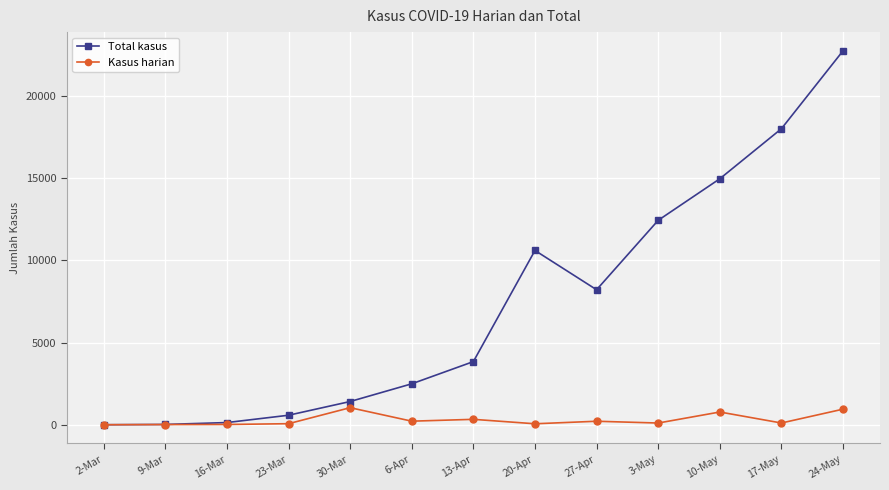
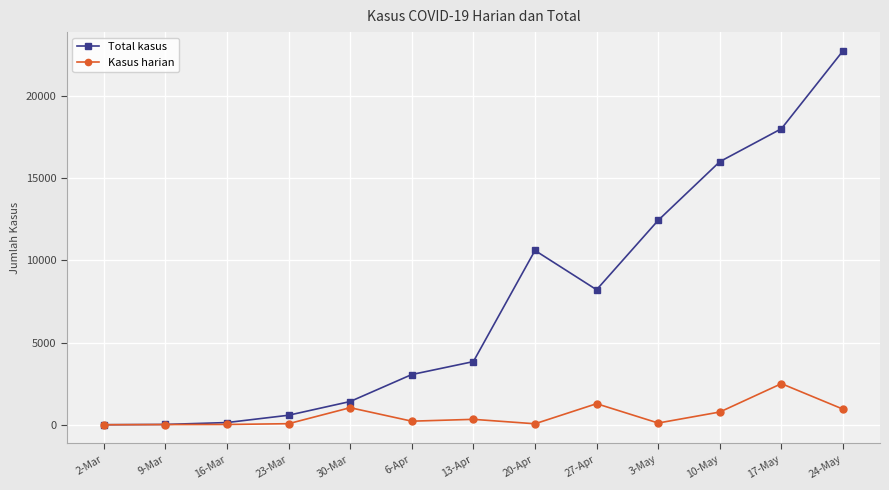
  {
    "Total kasus": {
      "23-Mar": 600,
      "30-Mar": 1400,
-     "6-Apr": 2500,
+     "6-Apr": 3100,
      "13-Apr": 3800,
      "20-Apr": 10600,
      "27-Apr": 8200,
      "3-May": 12400,
-     "10-May": 15000,
+     "10-May": 16000,
      "17-May": 18000,
      "24-May": 22800
    },
    "Kasus harian": {
      "23-Mar": 100,
      "30-Mar": 1000,
      "6-Apr": 200,
      "13-Apr": 300,
      "20-Apr": 100,
-     "27-Apr": 200,
+     "27-Apr": 1300,
      "3-May": 100,
      "10-May": 800,
-     "17-May": 100,
+     "17-May": 2500,
      "24-May": 900
    }
  }
